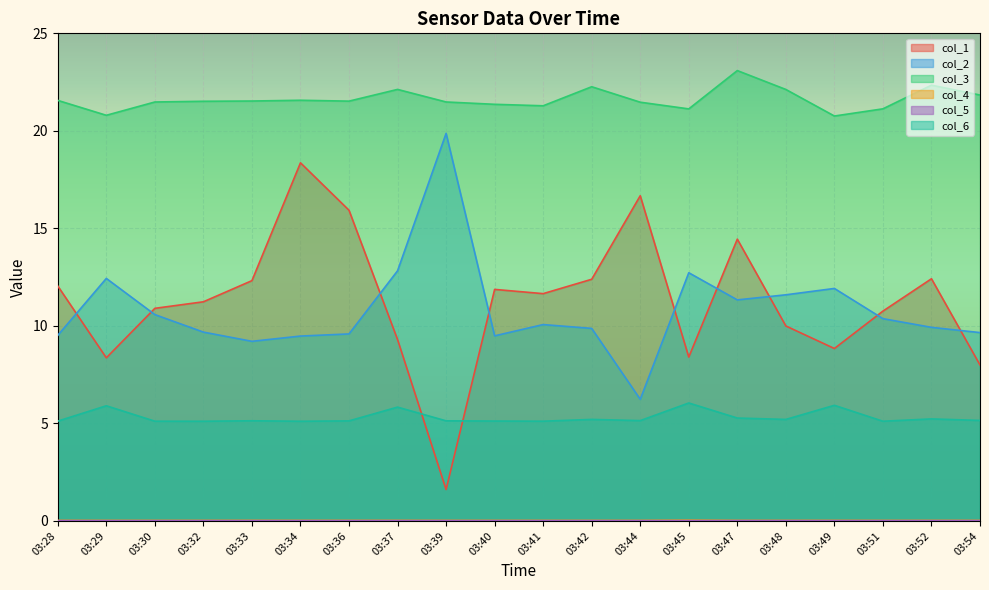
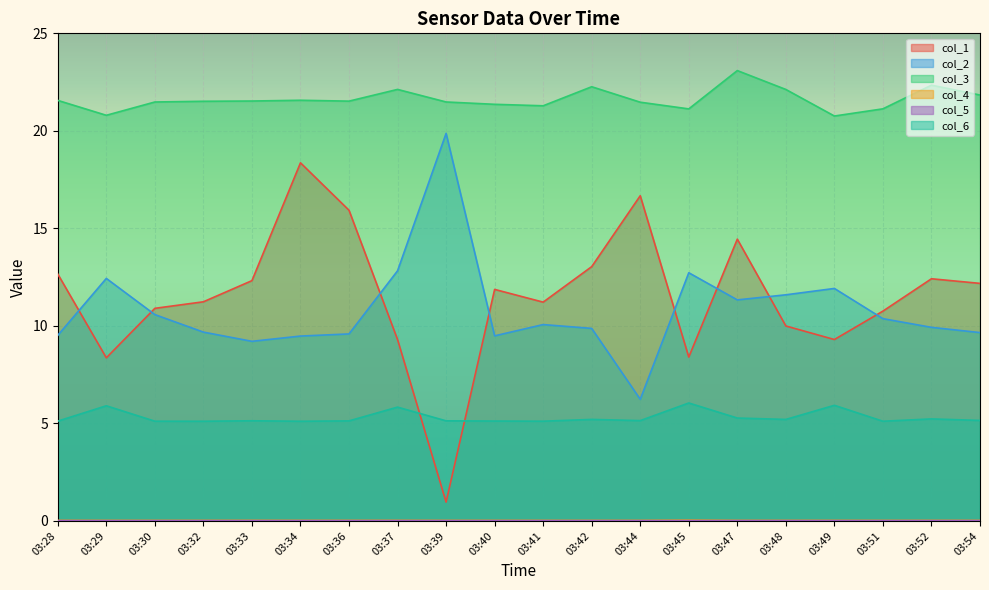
  {
    "col_1": {
-     "03:28": 12.0,
+     "03:28": 12.7,
      "03:29": 8.4,
      "03:30": 10.9,
      "03:32": 11.2,
      "03:33": 12.3,
      "03:34": 18.4,
      "03:36": 15.9,
      "03:37": 9.3,
-     "03:39": 1.6,
+     "03:39": 1.0,
      "03:40": 11.9,
-     "03:41": 11.7,
-     "03:42": 12.4,
+     "03:41": 11.2,
+     "03:42": 13.0,
      "03:44": 16.7,
      "03:45": 8.4,
      "03:47": 14.4,
      "03:48": 10.0,
-     "03:49": 8.8,
+     "03:49": 9.3,
      "03:51": 10.8,
      "03:52": 12.4,
-     "03:54": 8.0
+     "03:54": 12.2
    }
  }
